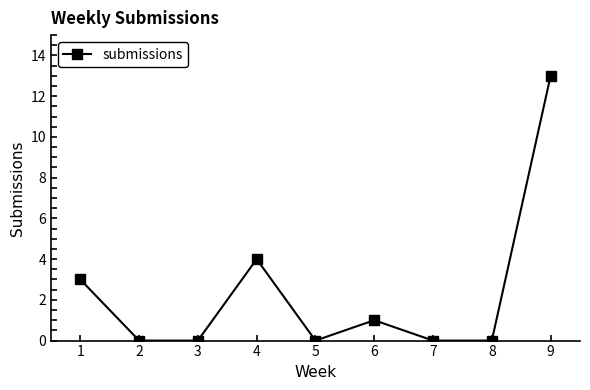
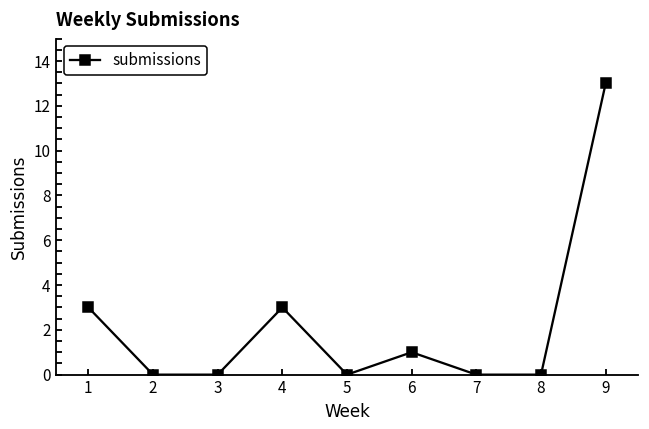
  {
    "1": 3,
    "2": 0,
    "3": 0,
-   "4": 4,
+   "4": 3,
    "5": 0,
    "6": 1,
    "7": 0,
    "8": 0,
    "9": 13
  }
